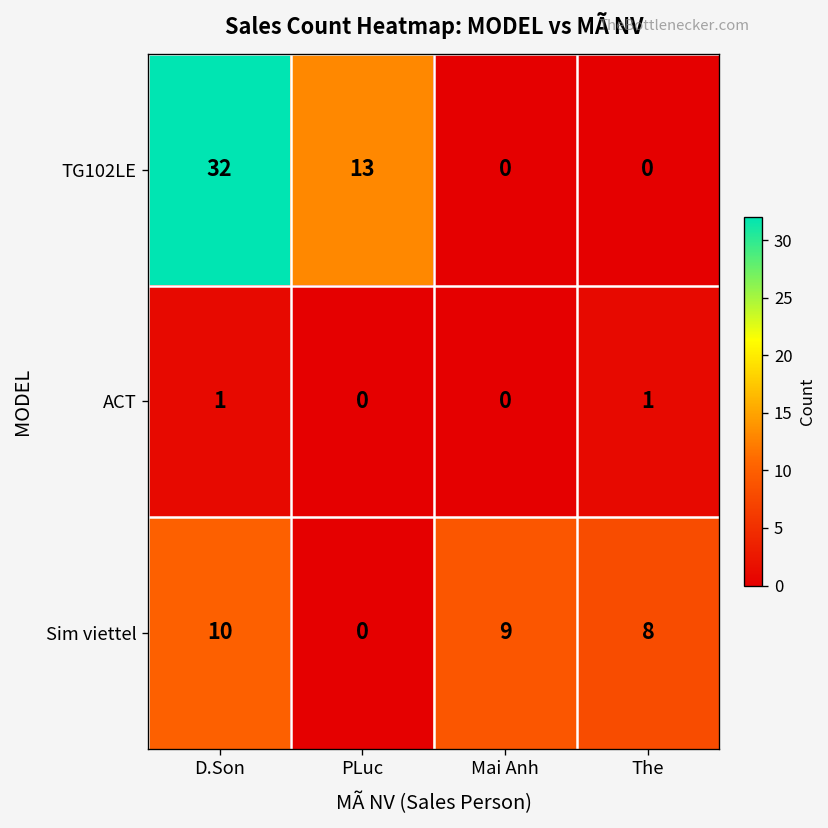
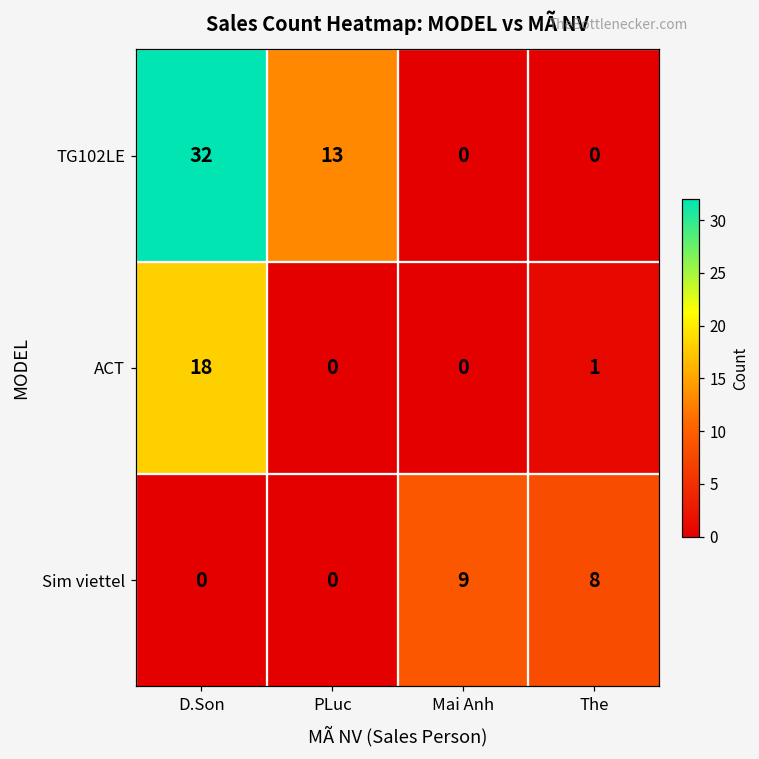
  {
    "TG102LE": {
      "D.Son": 32,
      "PLuc": 13,
      "Mai Anh": 0,
      "The": 0
    },
    "ACT": {
-     "D.Son": 1,
+     "D.Son": 18,
      "PLuc": 0,
      "Mai Anh": 0,
      "The": 1
    },
    "Sim viettel": {
-     "D.Son": 10,
+     "D.Son": 0,
      "PLuc": 0,
      "Mai Anh": 9,
      "The": 8
    }
  }
